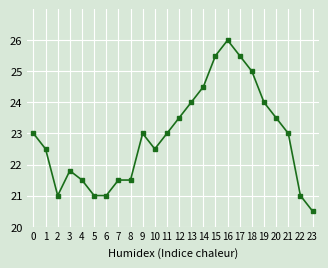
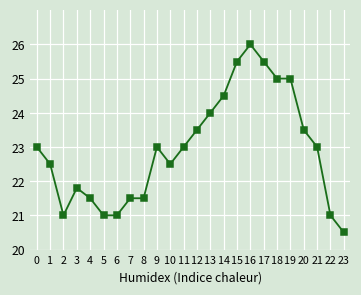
  {
    "0": 23,
    "1": 22.5,
    "2": 21,
    "3": 21.8,
    "4": 21.5,
    "5": 21,
    "6": 21,
    "7": 21.5,
    "8": 21.5,
    "9": 23,
    "10": 22.5,
    "11": 23,
    "12": 23.5,
    "13": 24,
    "14": 24.5,
    "15": 25.5,
    "16": 26,
    "17": 25.5,
    "18": 25,
-   "19": 24,
+   "19": 25,
    "20": 23.5,
    "21": 23,
    "22": 21,
    "23": 20.5
  }
